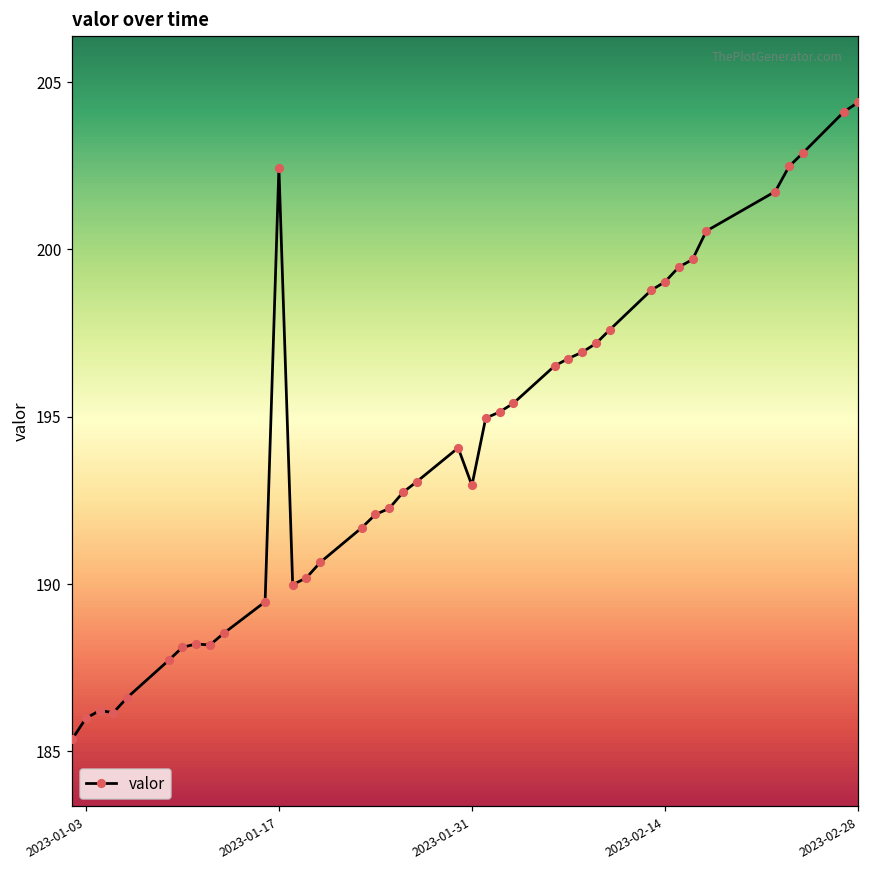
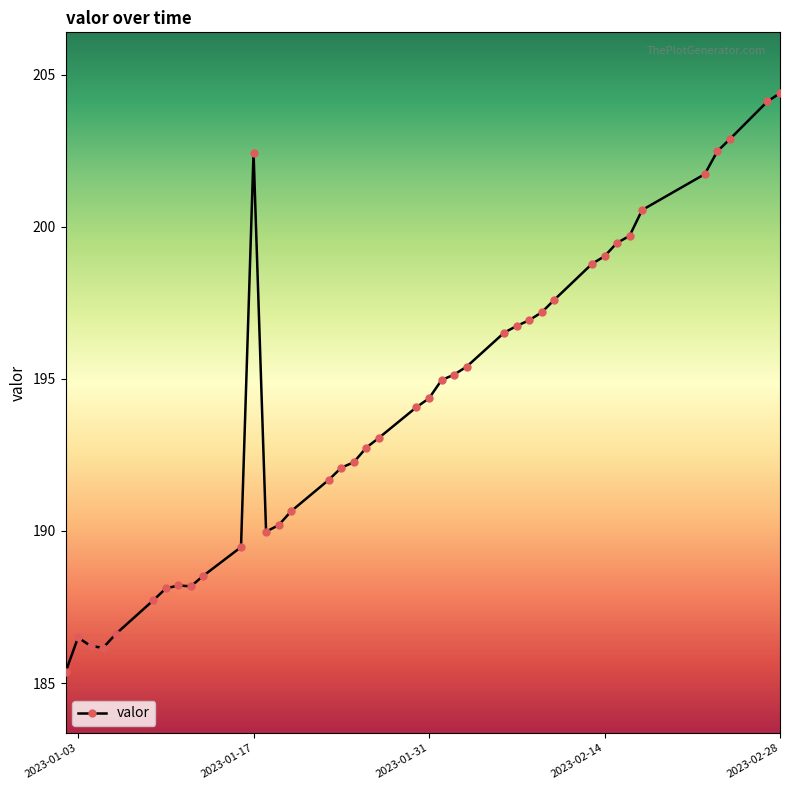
  {
-   "2023-01-03": 186.0,
+   "2023-01-03": 186.5,
    "2023-01-17": 202.4,
-   "2023-01-31": 193.0,
+   "2023-01-31": 194.4,
    "2023-02-14": 199.0,
    "2023-02-28": 204.4
  }
